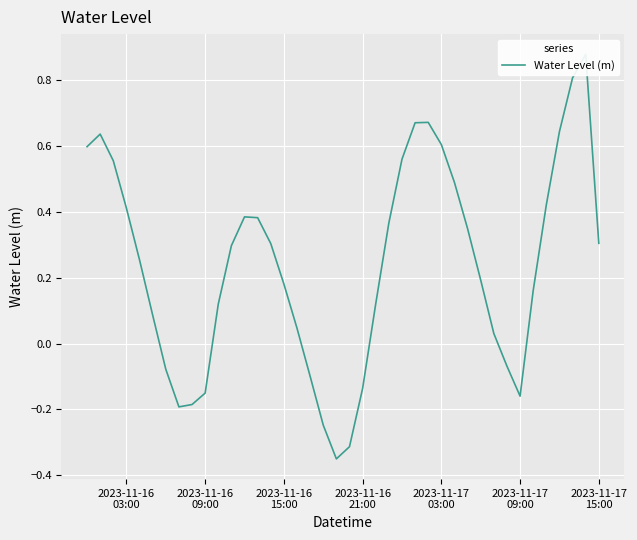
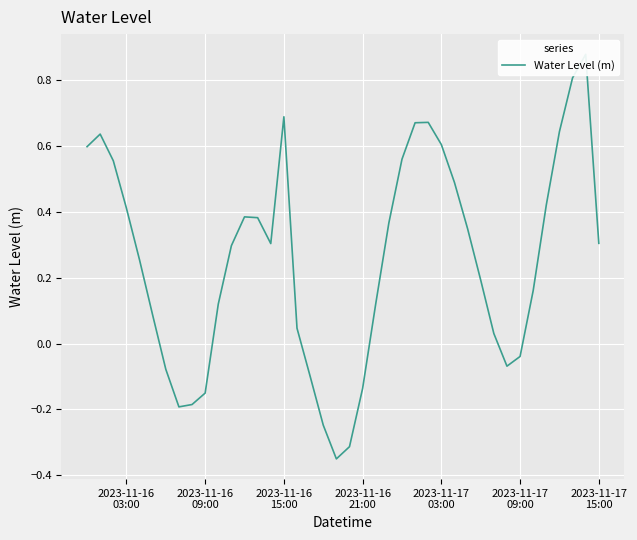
  {
    "2023-11-16 03:00": 0.41,
    "2023-11-16 09:00": -0.15,
-   "2023-11-16 15:00": 0.18,
+   "2023-11-16 15:00": 0.69,
    "2023-11-16 21:00": -0.14,
    "2023-11-17 03:00": 0.61,
-   "2023-11-17 09:00": -0.16,
+   "2023-11-17 09:00": -0.04,
    "2023-11-17 15:00": 0.30
  }
